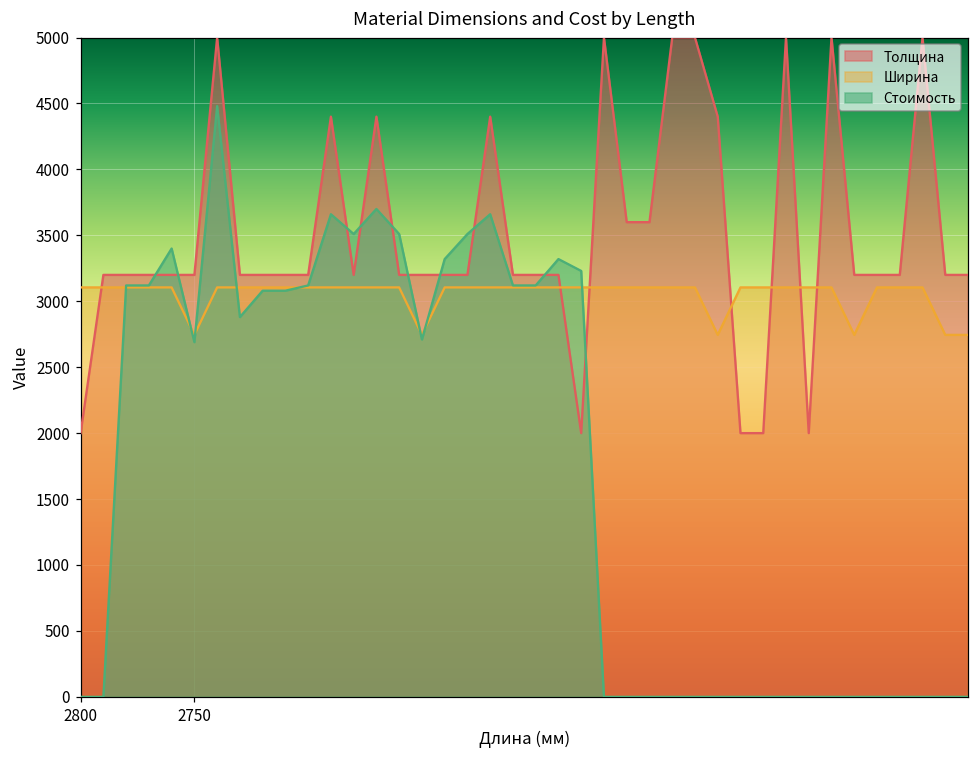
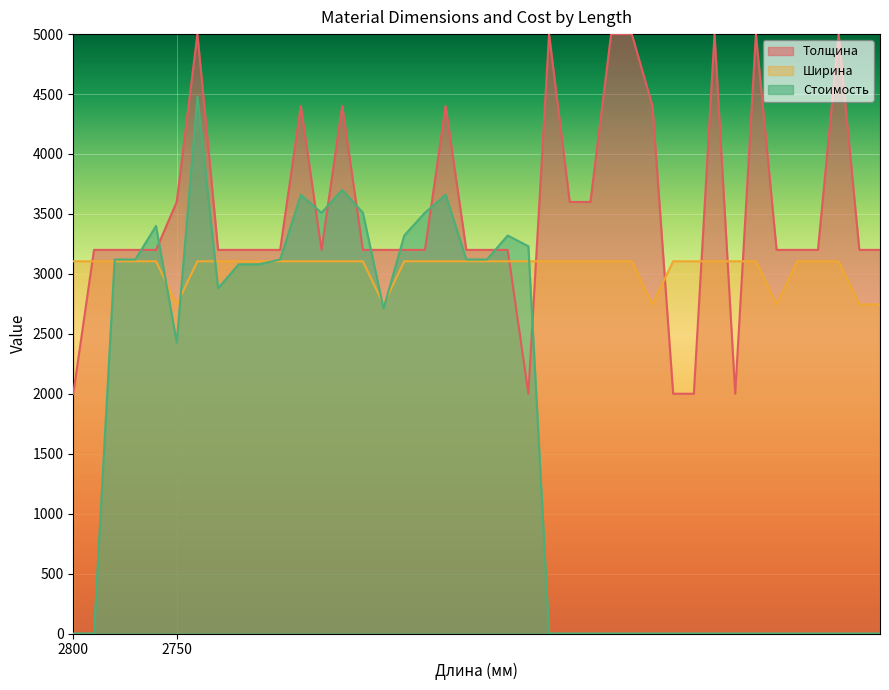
  {
    "Толщина": {
      "2800": 2000,
-     "2750": 3200
+     "2750": 3600
    },
    "Ширина": {
      "2800": 3110,
      "2750": 2750
    },
    "Стоимость": {
      "2800": 0,
-     "2750": 2690
+     "2750": 2430
    }
  }
